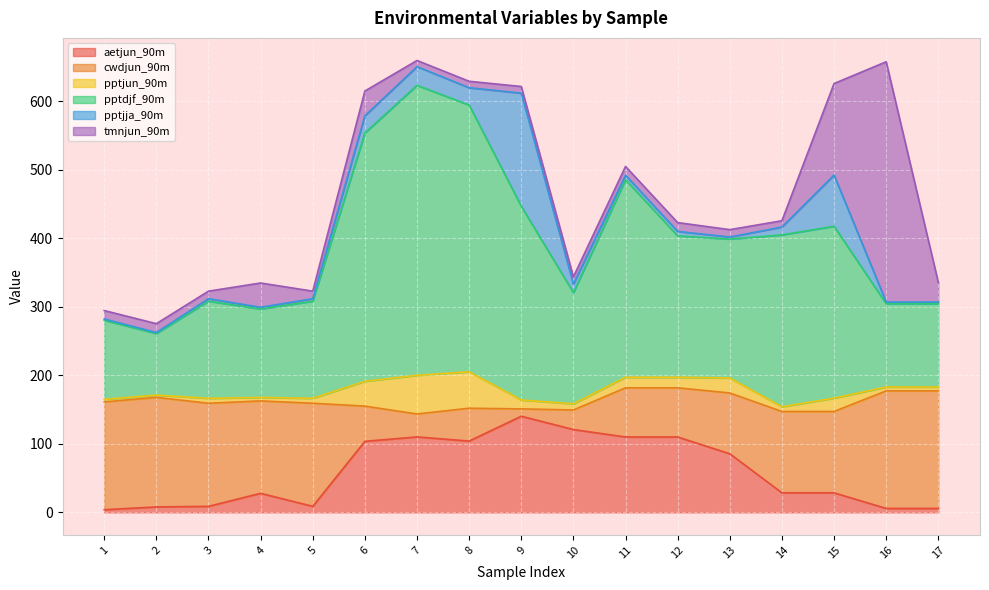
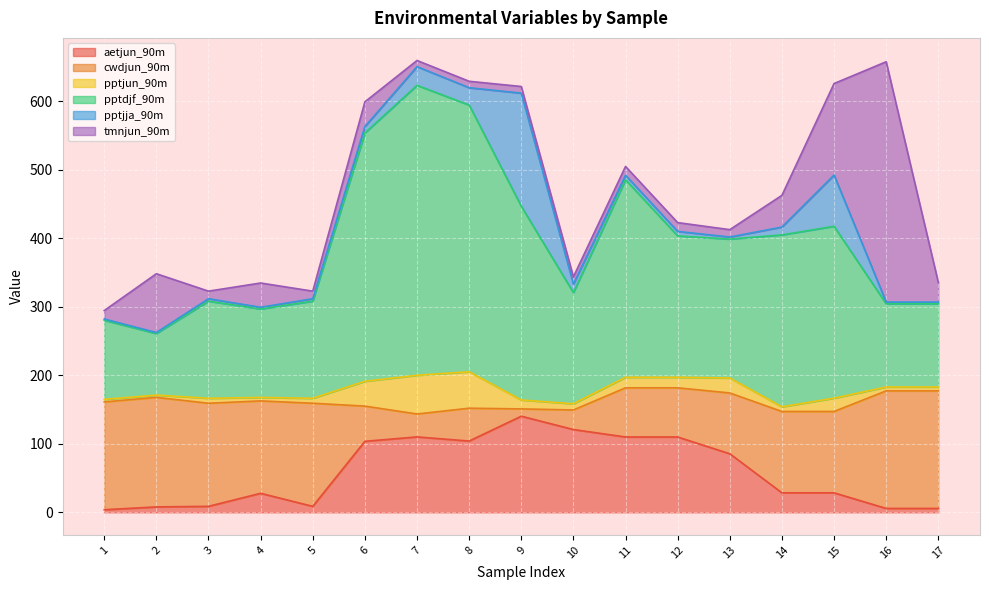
  {
    "pptjun_90m": {
      "1": 0,
      "3": 10,
      "4": 10,
      "5": 10,
      "6": 40,
      "7": 60,
      "8": 50,
      "9": 10,
      "10": 10,
      "11": 20,
      "12": 20,
      "13": 20,
      "14": 10,
      "15": 20,
      "16": 10,
      "17": 10
    },
    "pptdjf_90m": {
      "6": 360,
      "7": 420,
      "8": 390,
      "9": 280,
      "10": 160,
      "11": 290,
      "12": 210,
      "14": 250,
      "15": 250
    },
    "pptjja_90m": {
-     "6": 30,
+     "6": 10,
      "7": 30,
      "8": 30,
      "9": 170,
      "10": 10,
      "11": 10,
      "12": 10,
      "14": 10,
      "15": 70
    },
    "tmnjun_90m": {
      "1": 10,
-     "2": 10,
+     "2": 90,
      "3": 10,
      "4": 40,
      "5": 10,
      "6": 40,
      "7": 10,
      "8": 10,
      "9": 10,
      "10": 10,
      "11": 10,
      "12": 10,
      "13": 10,
-     "14": 10,
+     "14": 50,
      "15": 130,
      "16": 350,
      "17": 30
    }
  }
